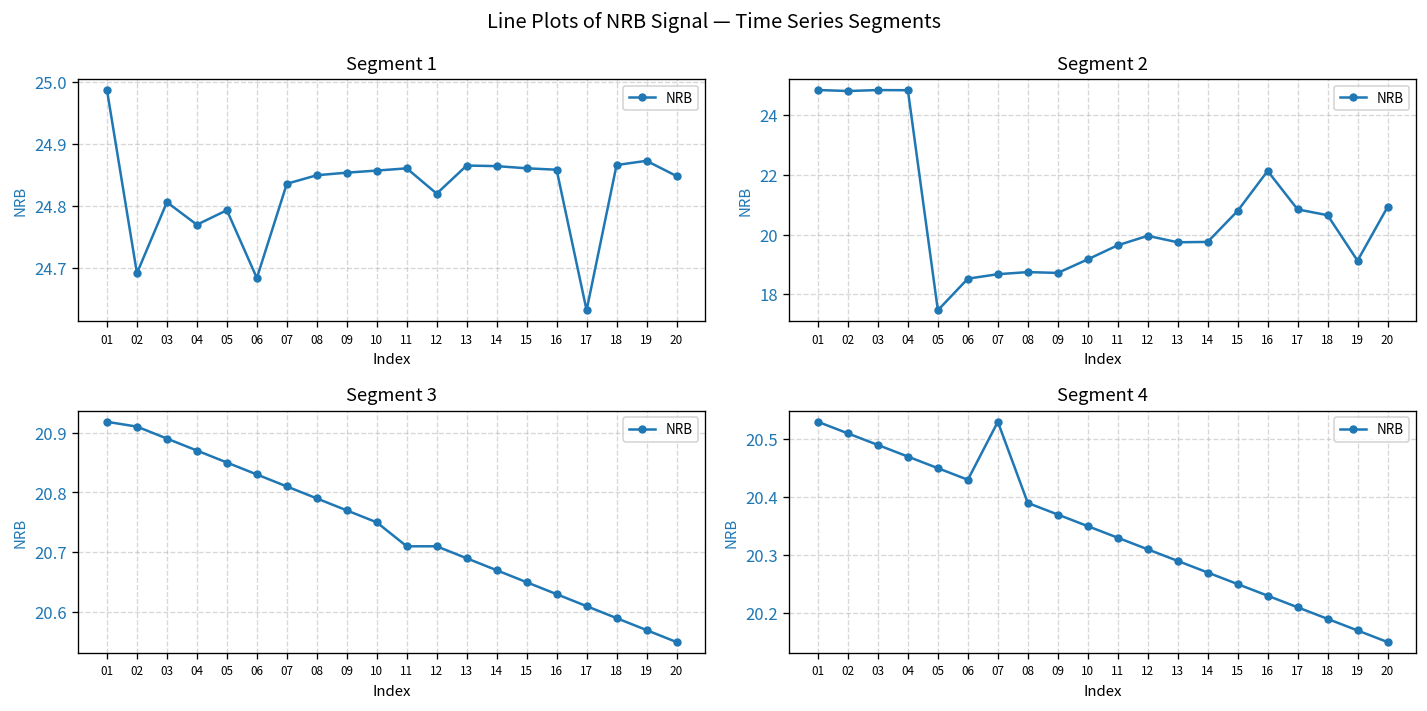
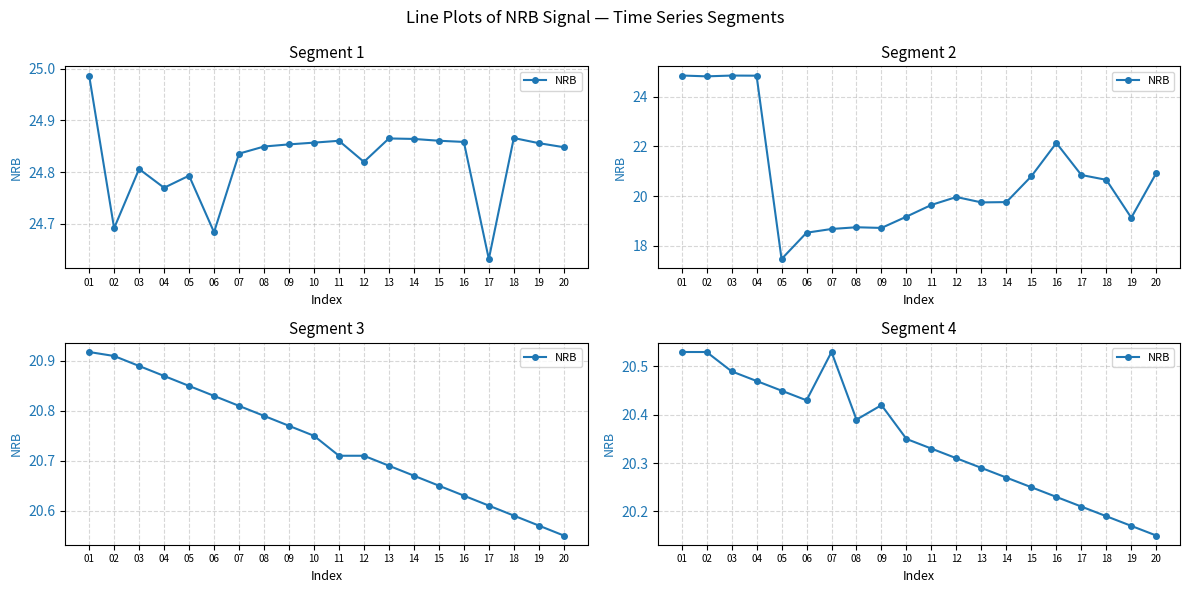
  {
    "Segment 1": {
      "01": 24.99,
      "02": 24.69,
      "03": 24.81,
      "04": 24.77,
      "05": 24.79,
      "06": 24.68,
      "07": 24.84,
      "08": 24.85,
      "09": 24.85,
      "10": 24.86,
      "11": 24.86,
      "12": 24.82,
      "13": 24.87,
      "14": 24.86,
      "15": 24.86,
      "16": 24.86,
      "17": 24.63,
      "18": 24.87,
-     "19": 24.87,
+     "19": 24.86,
      "20": 24.85
    },
    "Segment 2": {
      "01": 24.8,
      "02": 24.8,
      "03": 24.8,
      "04": 24.8,
      "05": 17.5,
      "06": 18.5,
      "07": 18.7,
      "08": 18.7,
      "09": 18.7,
      "10": 19.2,
      "11": 19.6,
      "12": 20.0,
      "13": 19.7,
      "14": 19.8,
      "15": 20.8,
      "16": 22.1,
      "17": 20.8,
      "18": 20.7,
      "19": 19.1,
      "20": 20.9
    },
    "Segment 3": {
      "01": 20.92,
      "02": 20.91,
      "03": 20.89,
      "04": 20.87,
      "05": 20.85,
      "06": 20.83,
      "07": 20.81,
      "08": 20.79,
      "09": 20.77,
      "10": 20.75,
      "11": 20.71,
      "12": 20.71,
      "13": 20.69,
      "14": 20.67,
      "15": 20.65,
      "16": 20.63,
      "17": 20.61,
      "18": 20.59,
      "19": 20.57,
      "20": 20.55
    },
    "Segment 4": {
      "01": 20.53,
-     "02": 20.51,
+     "02": 20.53,
      "03": 20.49,
      "04": 20.47,
      "05": 20.45,
      "06": 20.43,
      "07": 20.53,
      "08": 20.39,
-     "09": 20.37,
+     "09": 20.42,
      "10": 20.35,
      "11": 20.33,
      "12": 20.31,
      "13": 20.29,
      "14": 20.27,
      "15": 20.25,
      "16": 20.23,
      "17": 20.21,
      "18": 20.19,
      "19": 20.17,
      "20": 20.15
    }
  }
